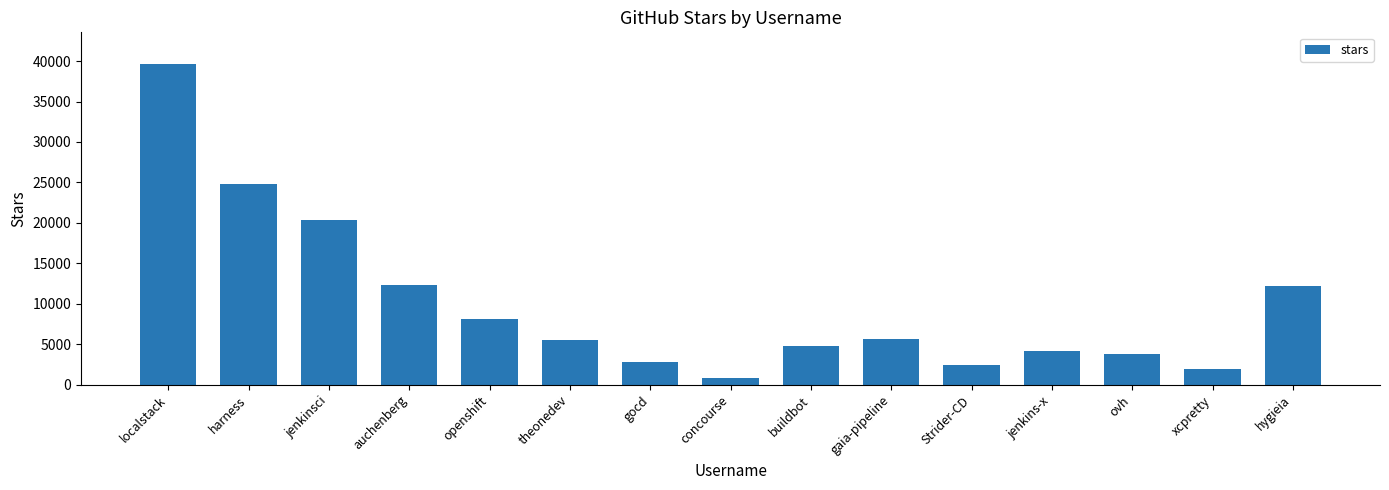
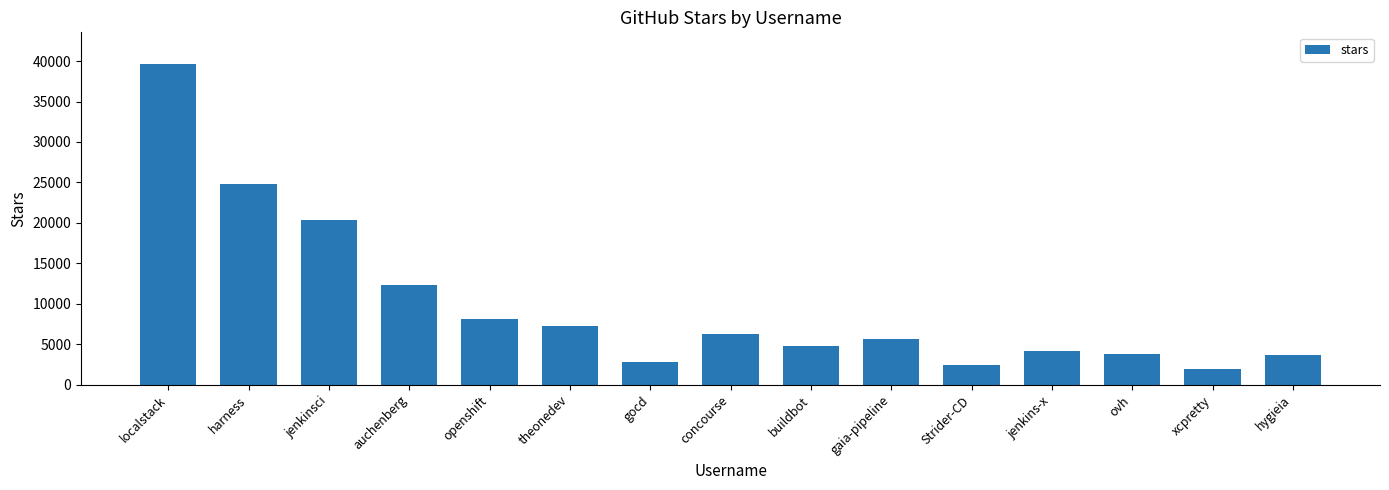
  {
    "localstack": 40000,
    "harness": 25000,
    "jenkinsci": 20000,
    "auchenberg": 12000,
    "openshift": 8000,
-   "theonedev": 5000,
+   "theonedev": 7000,
    "gocd": 3000,
-   "concourse": 1000,
+   "concourse": 6000,
    "buildbot": 5000,
    "gaia-pipeline": 6000,
    "Strider-CD": 2000,
    "jenkins-x": 4000,
    "ovh": 4000,
    "xcpretty": 2000,
-   "hygieia": 12000
+   "hygieia": 4000
  }
